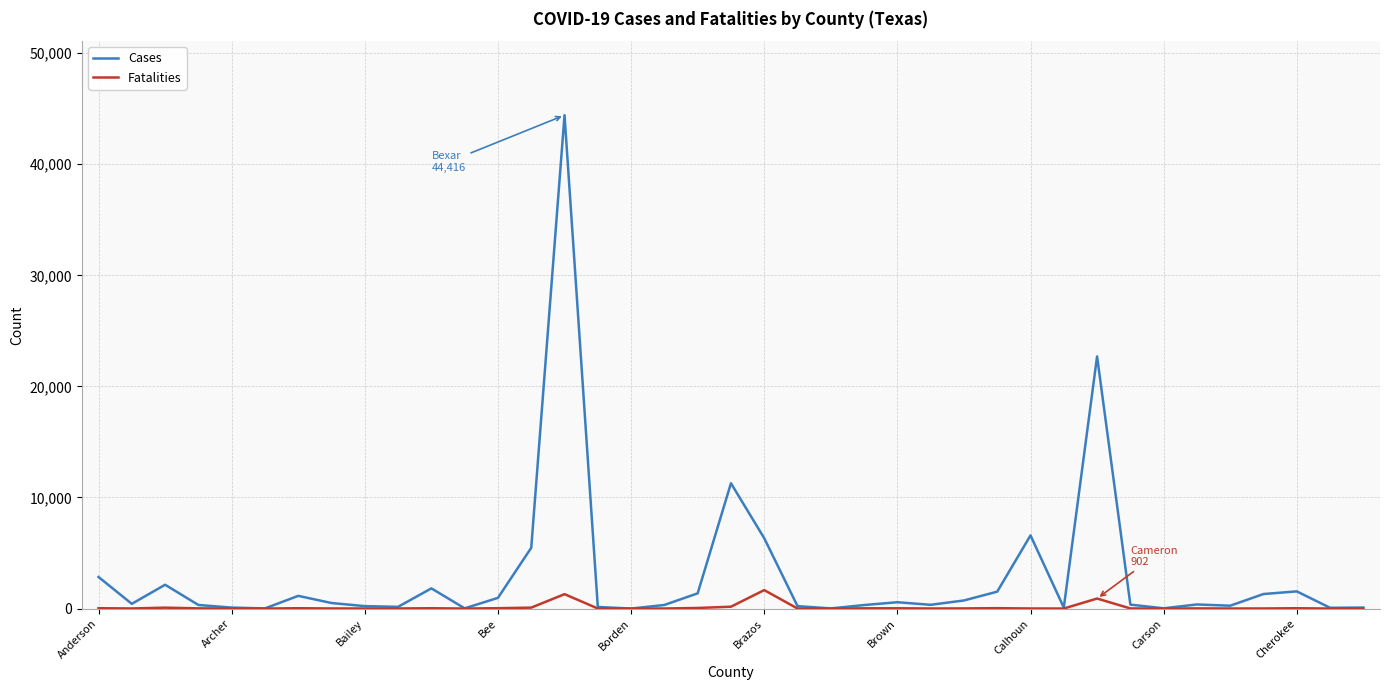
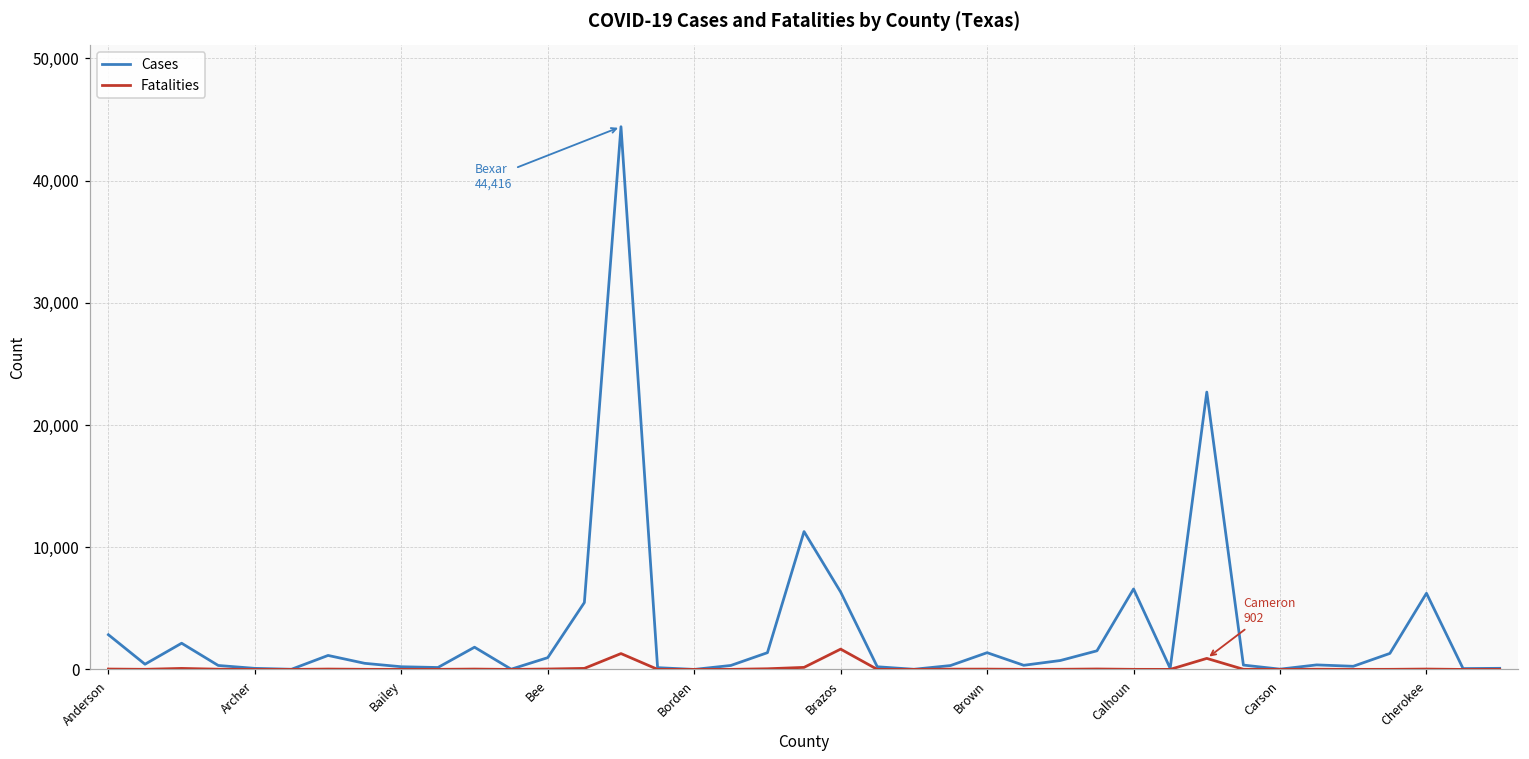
  {
    "Cases": {
      "Anderson": "2,800",
      "Bee": "1,000",
      "Brazos": "6,300",
-     "Brown": "600",
+     "Brown": "1,400",
      "Calhoun": "6,600",
-     "Cherokee": "1,500"
+     "Cherokee": "6,200"
    },
    "Fatalities": {
      "Anderson": "0",
      "Bee": "0",
      "Brazos": "1,700",
      "Brown": "0",
      "Calhoun": "0",
      "Cherokee": "0"
    }
  }
